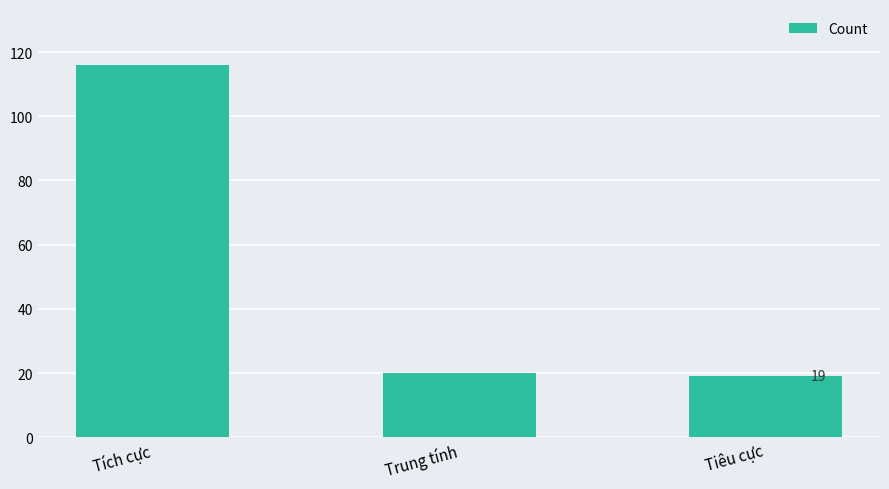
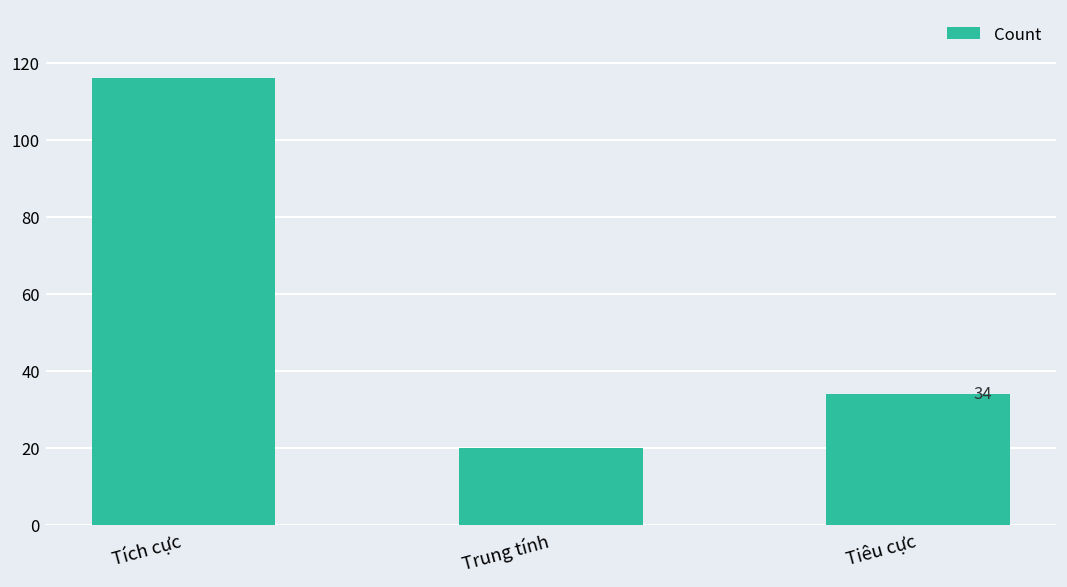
  {
-   "Tiêu cực": 19
+   "Tiêu cực": 34
  }
